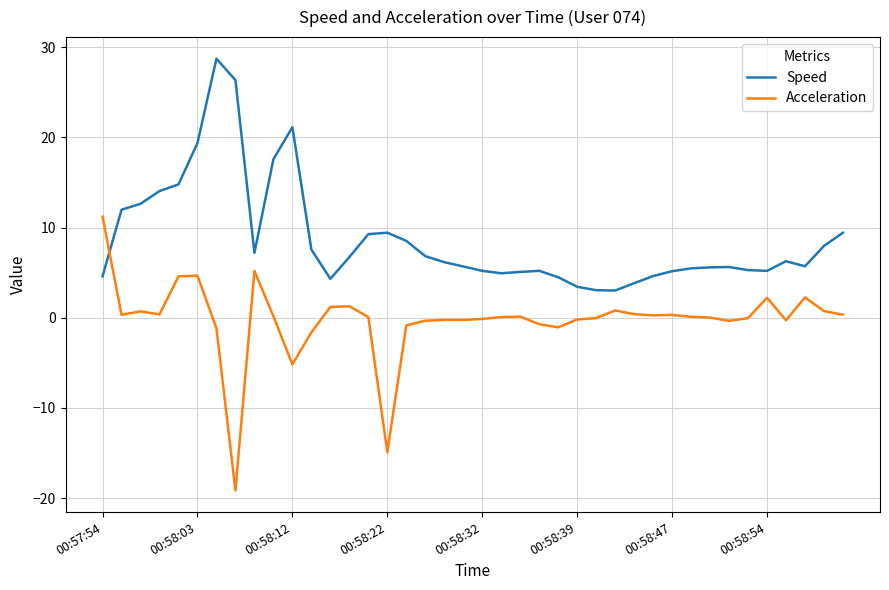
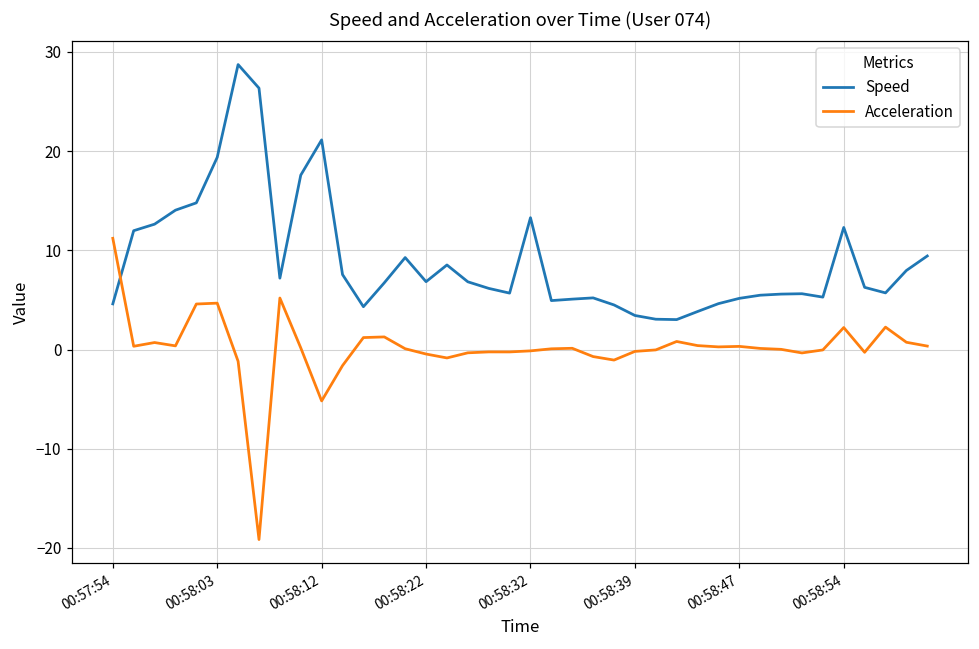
  {
    "Speed": {
      "00:57:54": 5,
      "00:58:03": 19,
      "00:58:12": 21,
-     "00:58:22": 9,
-     "00:58:32": 5,
+     "00:58:22": 7,
+     "00:58:32": 13,
      "00:58:39": 3,
      "00:58:47": 5,
-     "00:58:54": 5
+     "00:58:54": 12
    },
    "Acceleration": {
      "00:57:54": 11,
      "00:58:03": 5,
      "00:58:12": -5,
-     "00:58:22": -15,
+     "00:58:22": 0,
      "00:58:32": 0,
      "00:58:39": 0,
      "00:58:47": 0,
      "00:58:54": 2
    }
  }
